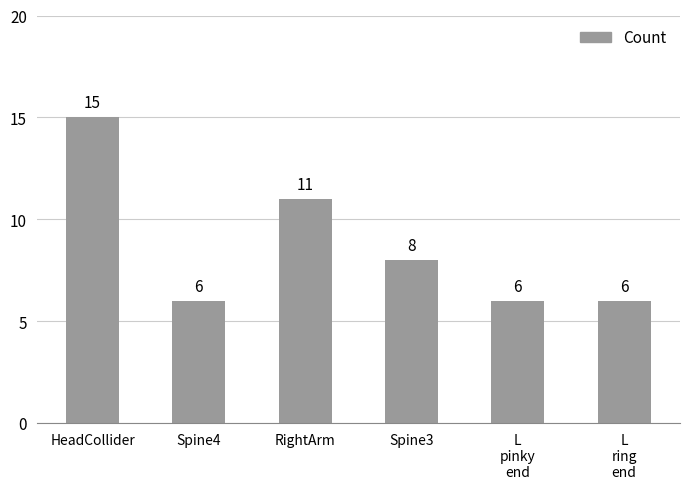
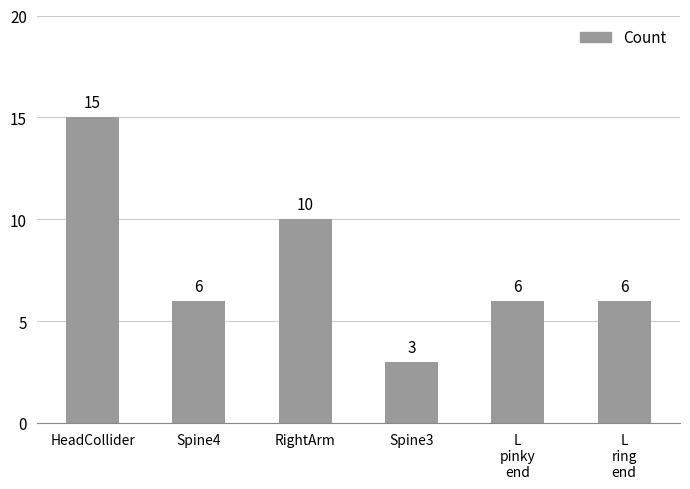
  {
    "HeadCollider": 15,
    "Spine4": 6,
-   "RightArm": 11,
-   "Spine3": 8,
+   "RightArm": 10,
+   "Spine3": 3,
    "L pinky end": 6,
    "L ring end": 6
  }
